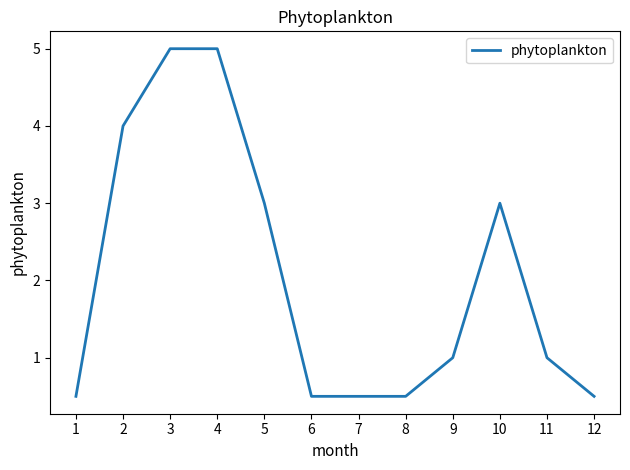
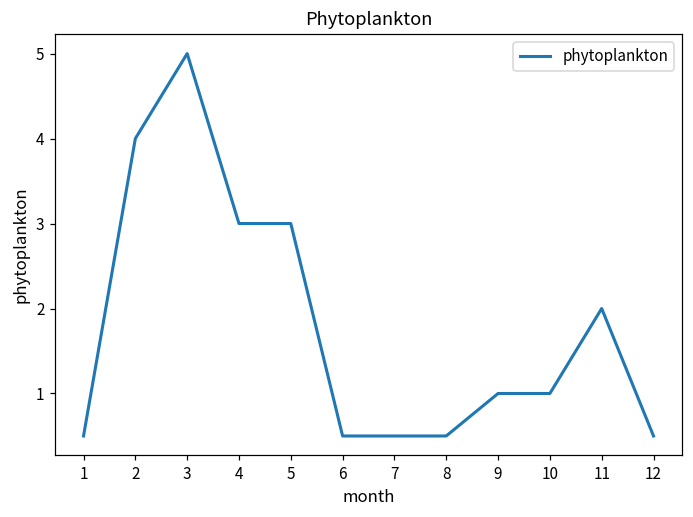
  {
    "1": 0.5,
    "2": 4,
    "3": 5,
-   "4": 5,
+   "4": 3,
    "5": 3,
    "6": 0.5,
    "7": 0.5,
    "8": 0.5,
    "9": 1,
-   "10": 3,
-   "11": 1,
+   "10": 1,
+   "11": 2,
    "12": 0.5
  }
